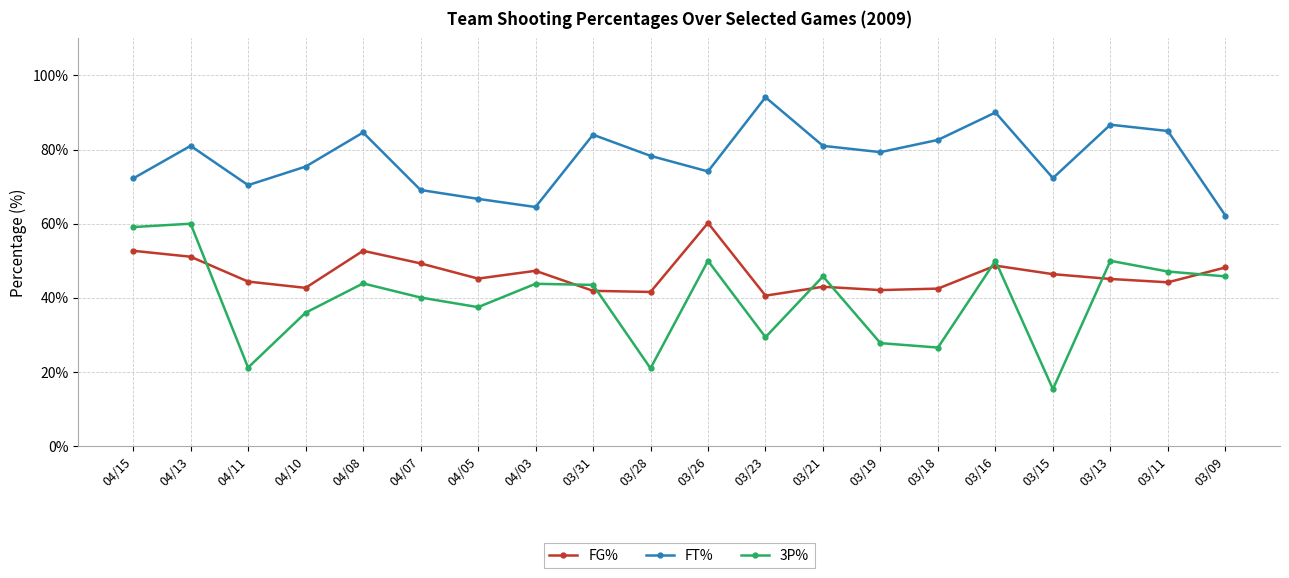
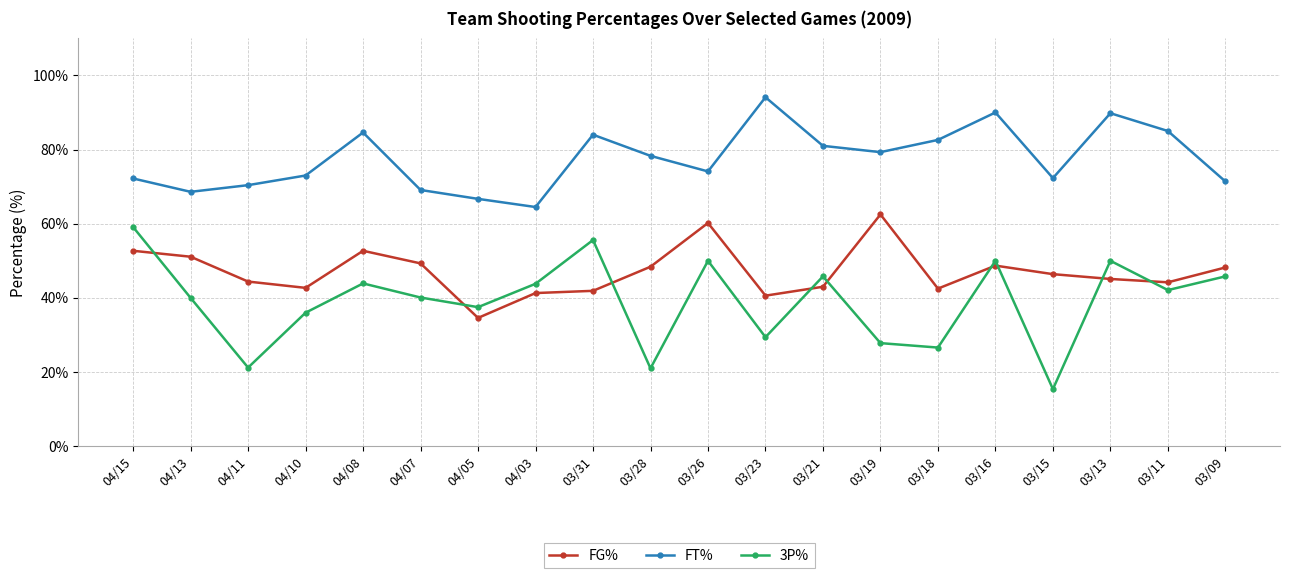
  {
    "FG%": {
      "04/15": "53%",
      "04/13": "51%",
      "04/11": "44%",
      "04/10": "43%",
      "04/08": "53%",
      "04/07": "49%",
-     "04/05": "45%",
-     "04/03": "47%",
+     "04/05": "35%",
+     "04/03": "41%",
      "03/31": "42%",
-     "03/28": "42%",
+     "03/28": "48%",
      "03/26": "60%",
      "03/23": "41%",
      "03/21": "43%",
-     "03/19": "42%",
+     "03/19": "63%",
      "03/18": "43%",
      "03/16": "49%",
      "03/15": "46%",
      "03/13": "45%",
      "03/11": "44%",
      "03/09": "48%"
    },
    "FT%": {
      "04/15": "72%",
-     "04/13": "81%",
+     "04/13": "69%",
      "04/11": "70%",
-     "04/10": "75%",
+     "04/10": "73%",
      "04/08": "85%",
      "04/07": "69%",
      "04/05": "67%",
      "04/03": "65%",
      "03/31": "84%",
      "03/28": "78%",
      "03/26": "74%",
      "03/23": "94%",
      "03/21": "81%",
      "03/19": "79%",
      "03/18": "83%",
      "03/16": "90%",
      "03/15": "72%",
-     "03/13": "87%",
+     "03/13": "90%",
      "03/11": "85%",
-     "03/09": "62%"
+     "03/09": "71%"
    },
    "3P%": {
      "04/15": "59%",
-     "04/13": "60%",
+     "04/13": "40%",
      "04/11": "21%",
      "04/10": "36%",
      "04/08": "44%",
      "04/07": "40%",
      "04/05": "38%",
      "04/03": "44%",
-     "03/31": "44%",
+     "03/31": "56%",
      "03/28": "21%",
      "03/26": "50%",
      "03/23": "29%",
      "03/21": "46%",
      "03/19": "28%",
      "03/18": "27%",
      "03/16": "50%",
      "03/15": "15%",
      "03/13": "50%",
-     "03/11": "47%",
+     "03/11": "42%",
      "03/09": "46%"
    }
  }
